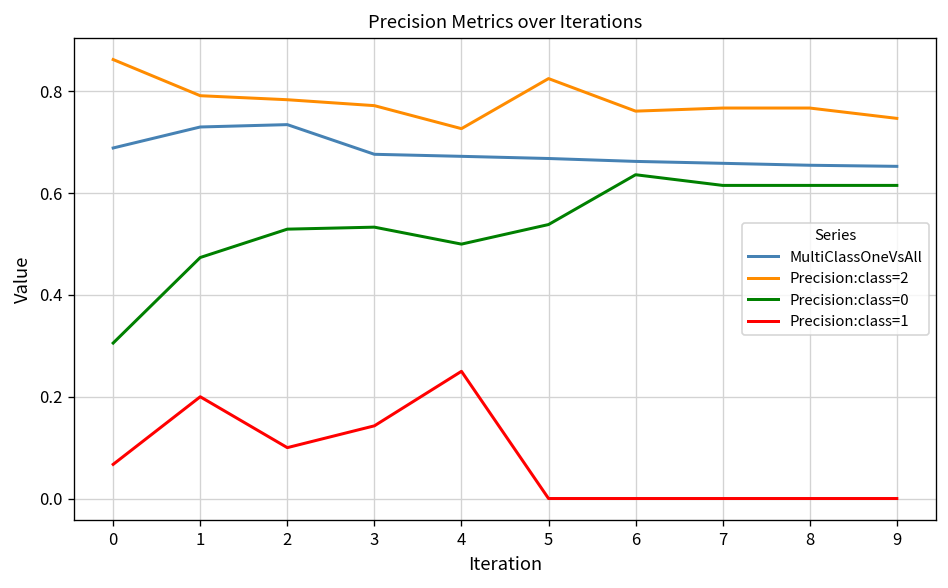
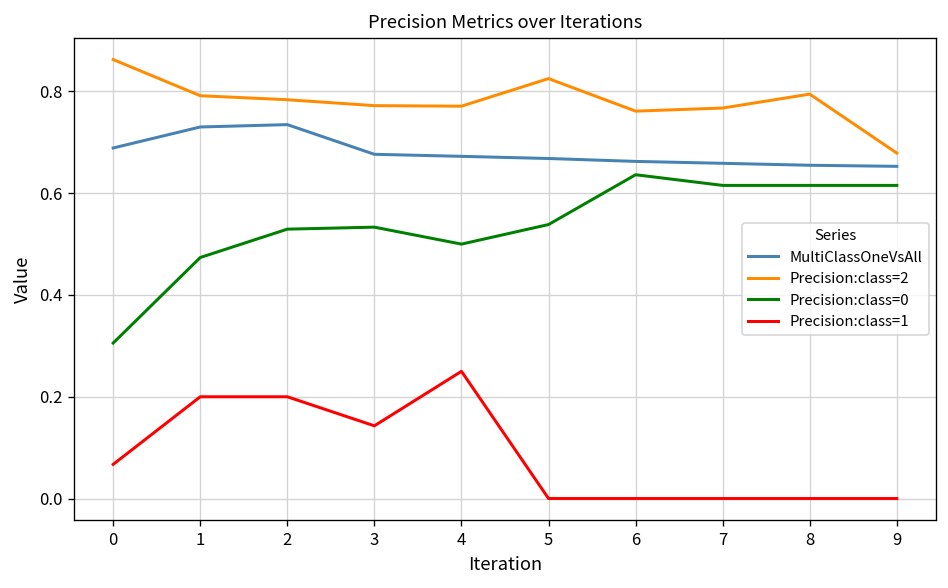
  {
    "MultiClassOneVsAll": {
      "0": 0.69,
      "1": 0.73,
      "2": 0.73,
      "3": 0.68,
      "4": 0.67,
      "5": 0.67,
      "6": 0.66,
      "7": 0.66,
      "8": 0.65,
      "9": 0.65
    },
    "Precision:class=2": {
      "0": 0.86,
      "1": 0.79,
      "2": 0.78,
      "3": 0.77,
-     "4": 0.73,
+     "4": 0.77,
      "5": 0.83,
      "6": 0.76,
      "7": 0.77,
-     "8": 0.77,
-     "9": 0.75
+     "8": 0.79,
+     "9": 0.68
    },
    "Precision:class=0": {
      "0": 0.31,
      "1": 0.47,
      "2": 0.53,
      "3": 0.53,
      "4": 0.50,
      "5": 0.54,
      "6": 0.64,
      "7": 0.62,
      "8": 0.62,
      "9": 0.62
    },
    "Precision:class=1": {
      "0": 0.07,
      "1": 0.2,
-     "2": 0.1,
+     "2": 0.2,
      "3": 0.14,
      "4": 0.25,
      "5": 0.0,
      "6": 0.0,
      "7": 0.0,
      "8": 0.0,
      "9": 0.0
    }
  }
